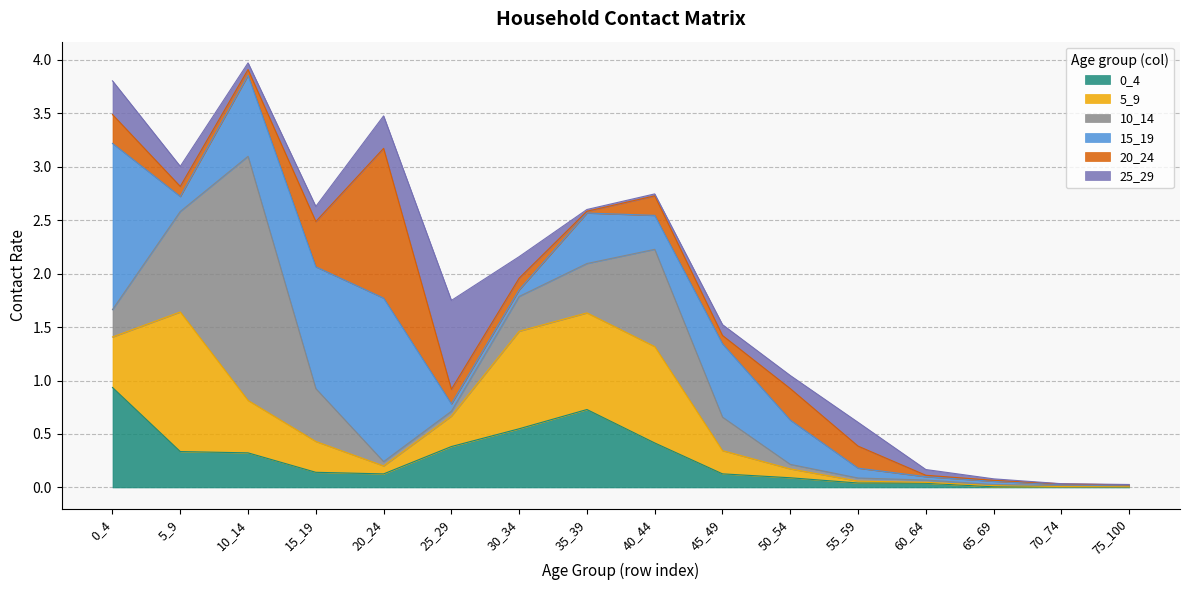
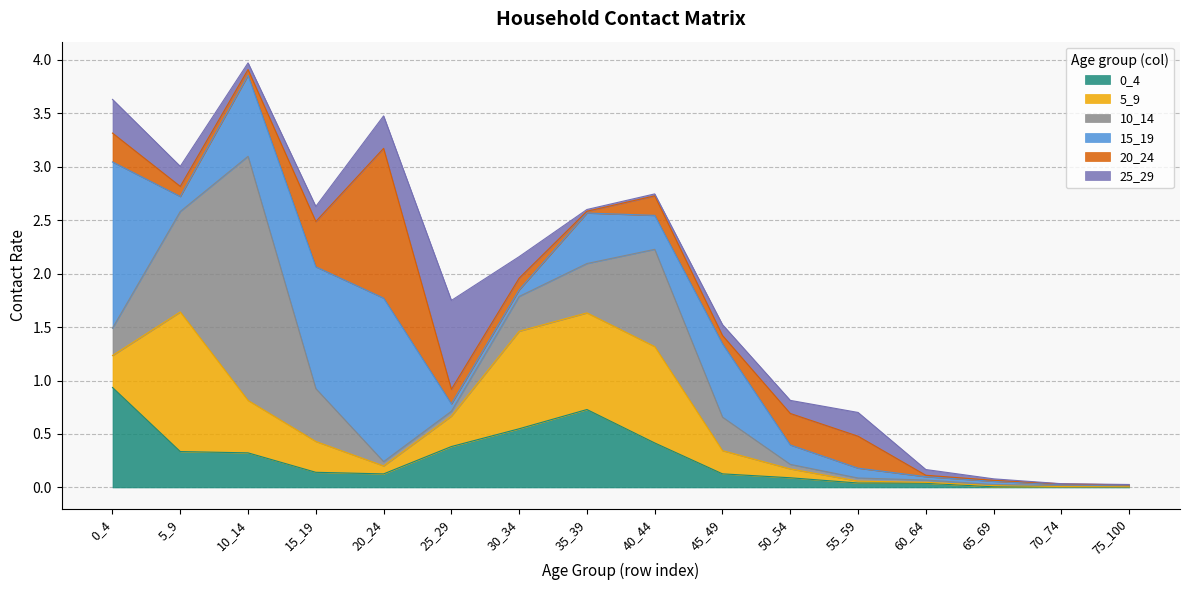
  {
    "0_4": {
      "0_4": 0.93,
      "5_9": 0.34,
      "10_14": 0.32,
      "15_19": 0.14,
      "20_24": 0.13,
      "25_29": 0.38,
      "30_34": 0.55,
      "35_39": 0.73,
      "40_44": 0.42,
      "45_49": 0.13,
      "50_54": 0.09
    },
    "5_9": {
-     "0_4": 0.47,
+     "0_4": 0.30,
      "5_9": 1.31,
      "10_14": 0.49,
      "15_19": 0.29,
      "20_24": 0.07,
      "25_29": 0.28,
      "30_34": 0.91,
      "35_39": 0.90,
      "40_44": 0.90,
      "45_49": 0.22,
      "50_54": 0.08
    },
    "15_19": {
      "0_4": 1.55,
      "5_9": 0.14,
      "10_14": 0.76,
      "15_19": 1.14,
      "20_24": 1.53,
      "25_29": 0.07,
      "30_34": 0.06,
      "40_44": 0.32,
      "45_49": 0.69,
-     "50_54": 0.41,
+     "50_54": 0.18,
      "55_59": 0.09
    },
    "20_24": {
      "0_4": 0.27,
      "5_9": 0.09,
      "10_14": 0.05,
      "15_19": 0.42,
      "20_24": 1.40,
      "25_29": 0.14,
      "30_34": 0.11,
      "45_49": 0.08,
      "50_54": 0.29,
-     "55_59": 0.21
+     "55_59": 0.30
    }
  }
